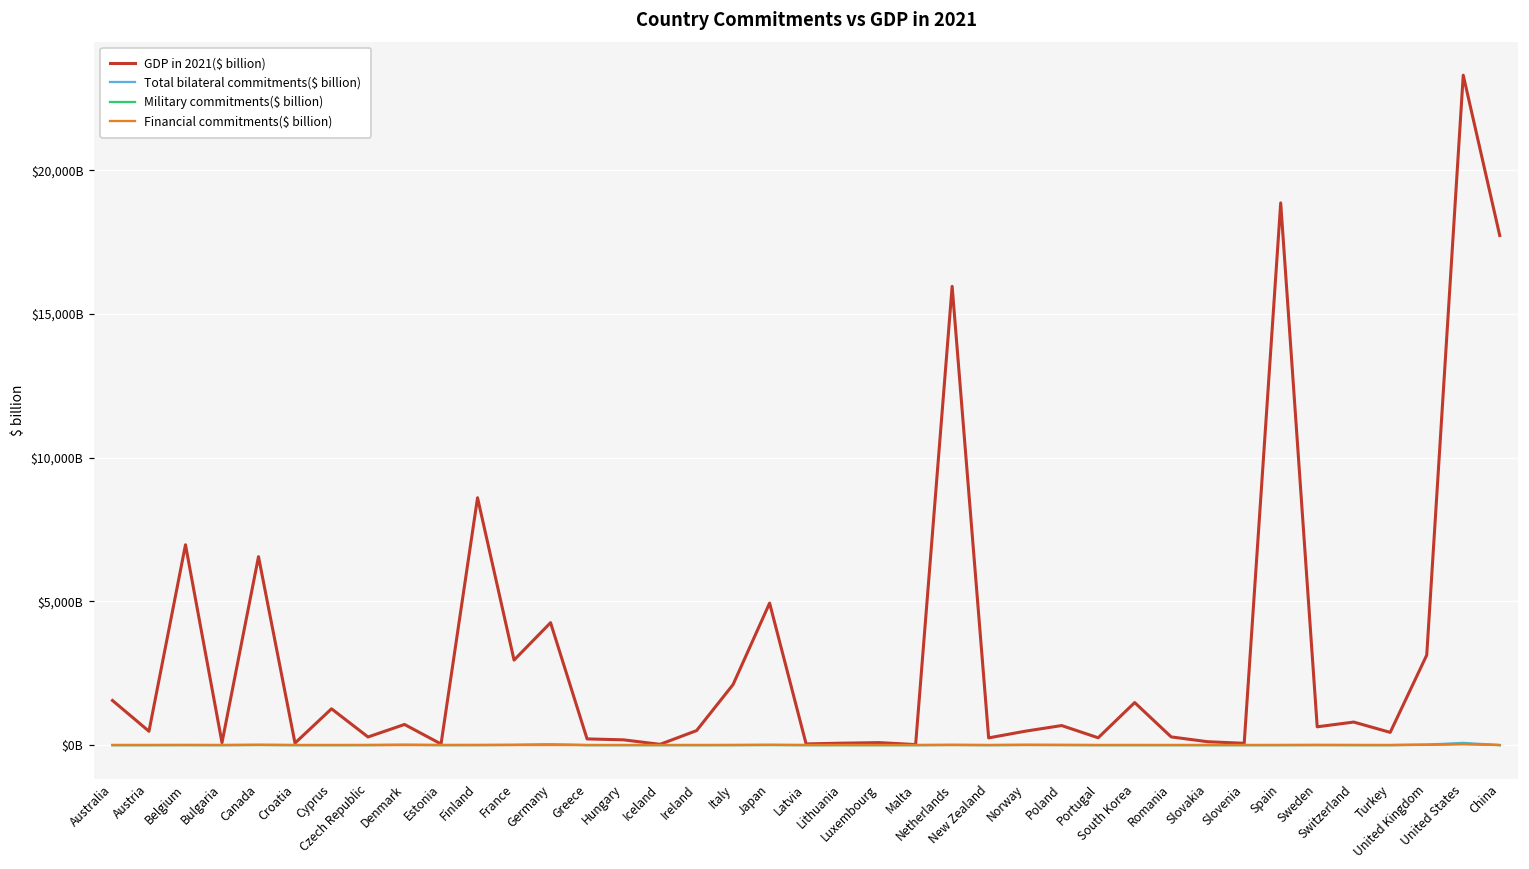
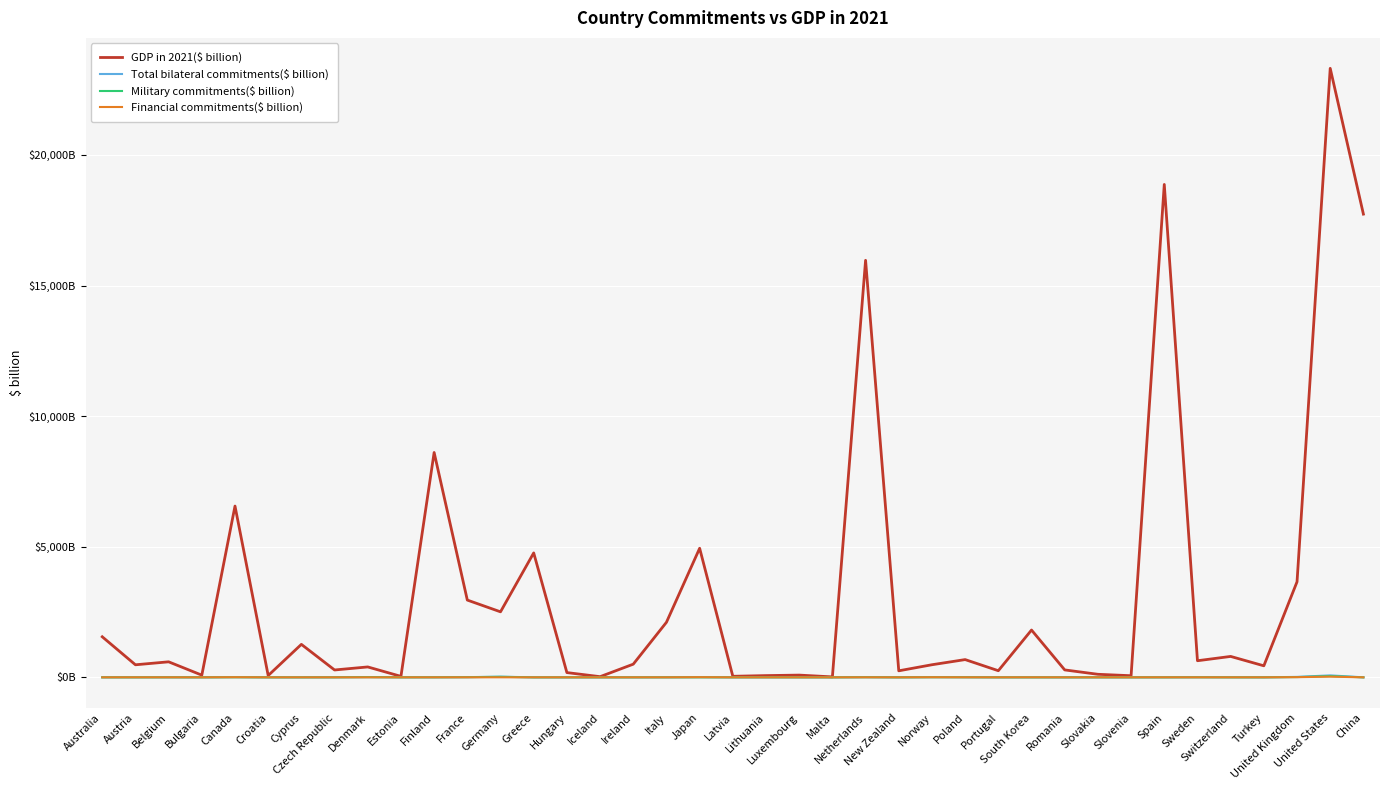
  {
    "GDP in 2021($ billion)": {
      "Australia": "$1,600,000,000,000",
      "Austria": "$500,000,000,000",
-     "Belgium": "$7,000,000,000,000",
+     "Belgium": "$600,000,000,000",
      "Canada": "$6,600,000,000,000",
      "Cyprus": "$1,300,000,000,000",
      "Czech Republic": "$300,000,000,000",
-     "Denmark": "$700,000,000,000",
+     "Denmark": "$400,000,000,000",
      "Finland": "$8,600,000,000,000",
      "France": "$3,000,000,000,000",
-     "Germany": "$4,300,000,000,000",
-     "Greece": "$200,000,000,000",
+     "Germany": "$2,500,000,000,000",
+     "Greece": "$4,800,000,000,000",
      "Hungary": "$200,000,000,000",
      "Ireland": "$500,000,000,000",
      "Italy": "$2,100,000,000,000",
      "Japan": "$4,900,000,000,000",
      "Netherlands": "$16,000,000,000,000",
      "New Zealand": "$200,000,000,000",
      "Norway": "$500,000,000,000",
      "Poland": "$700,000,000,000",
      "Portugal": "$300,000,000,000",
-     "South Korea": "$1,500,000,000,000",
+     "South Korea": "$1,800,000,000,000",
      "Romania": "$300,000,000,000",
      "Slovakia": "$100,000,000,000",
      "Spain": "$18,900,000,000,000",
      "Sweden": "$600,000,000,000",
      "Switzerland": "$800,000,000,000",
      "Turkey": "$400,000,000,000",
-     "United Kingdom": "$3,100,000,000,000",
+     "United Kingdom": "$3,700,000,000,000",
      "United States": "$23,300,000,000,000",
      "China": "$17,700,000,000,000"
    }
  }
